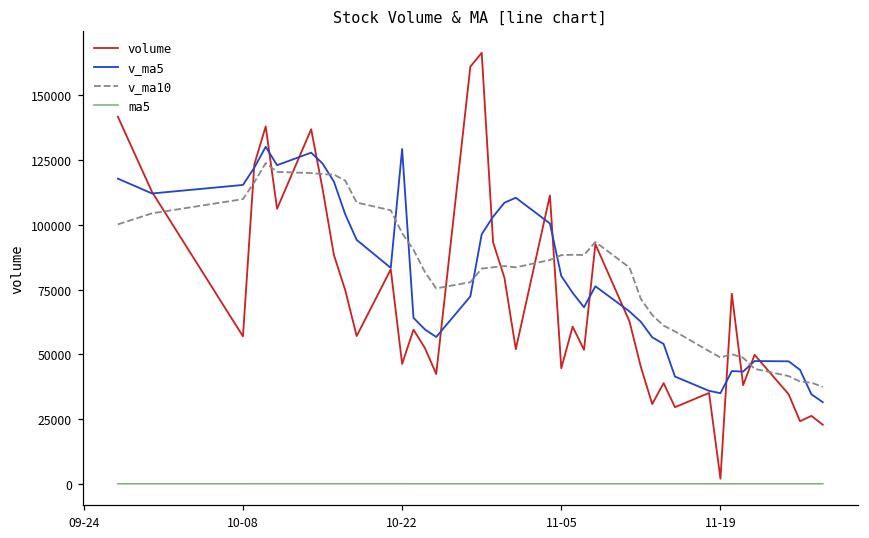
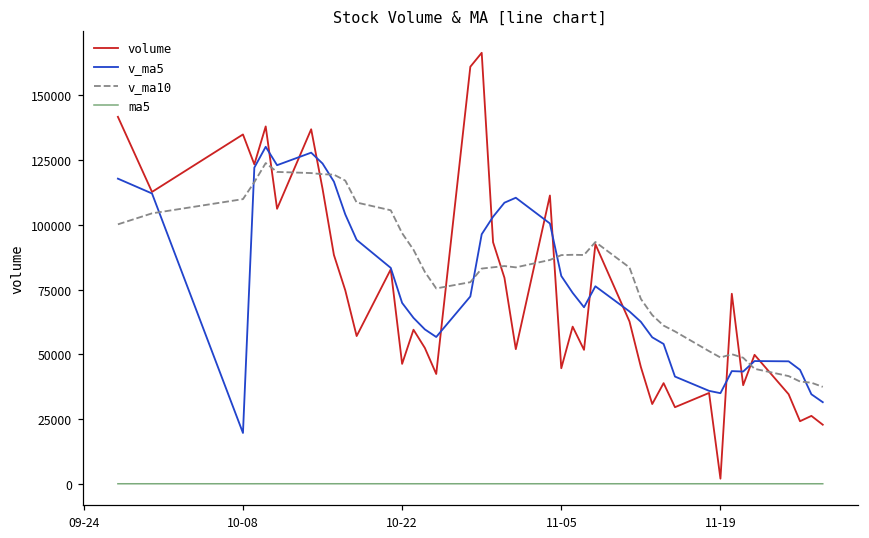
  {
    "volume": {
-     "10-08": 57000,
+     "10-08": 135000,
      "10-22": 46000,
      "11-05": 45000,
      "11-19": 2000
    },
    "v_ma5": {
-     "10-08": 115000,
-     "10-22": 129000,
+     "10-08": 20000,
+     "10-22": 70000,
      "11-05": 80000,
      "11-19": 35000
    }
  }
